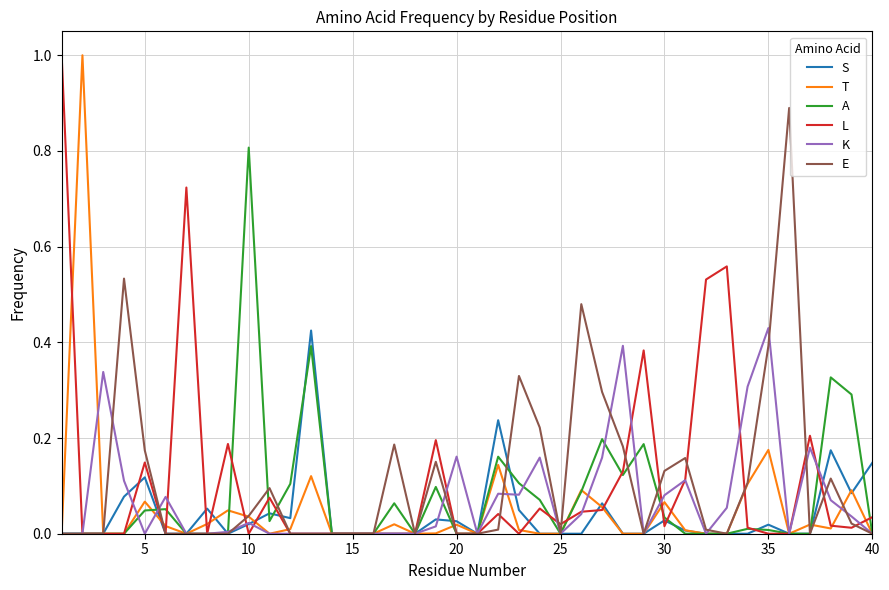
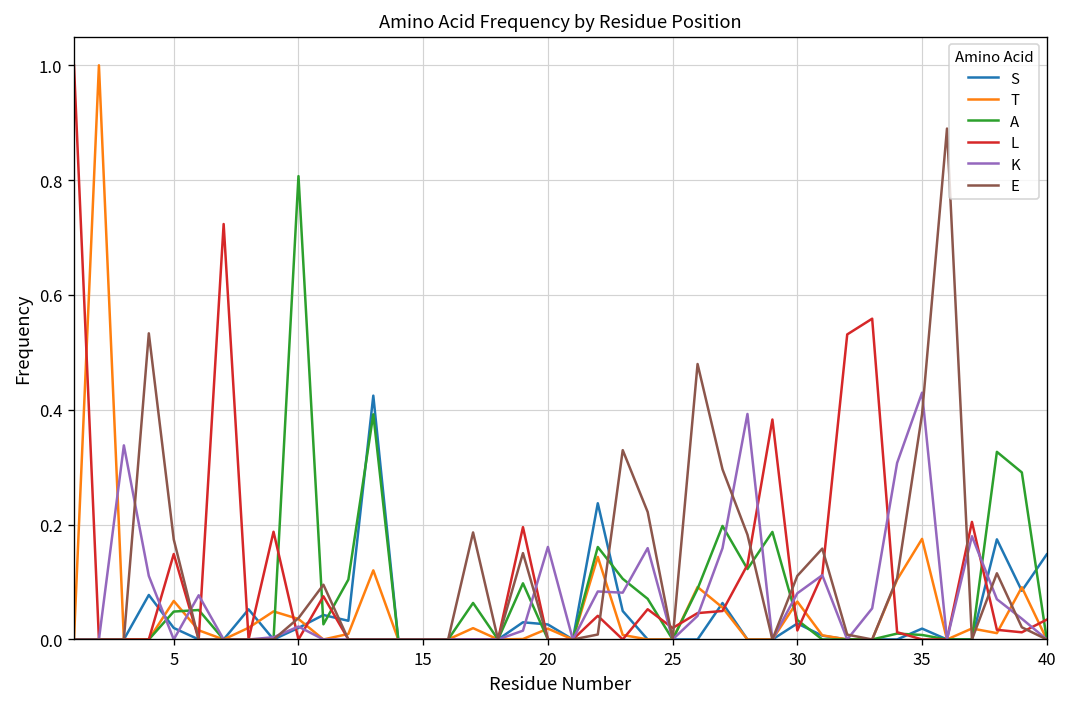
  {
    "S": {
-     "5": 0.12,
+     "5": 0.02,
      "20": 0.03,
      "30": 0.03,
      "35": 0.02,
      "40": 0.15
    },
    "T": {
      "5": 0.07,
      "20": 0.02,
      "30": 0.07,
      "35": 0.18
    },
    "A": {
      "5": 0.05,
      "10": 0.81,
      "30": 0.03,
      "35": 0.01
    },
    "L": {
      "5": 0.15,
      "10": 0.00,
      "25": 0.02,
      "30": 0.02,
      "35": 0.00,
      "40": 0.03
    },
    "K": {
      "5": 0.00,
      "20": 0.16,
      "30": 0.08,
      "35": 0.43
    },
    "E": {
      "5": 0.17,
-     "30": 0.13,
+     "30": 0.11,
      "35": 0.39
    }
  }
